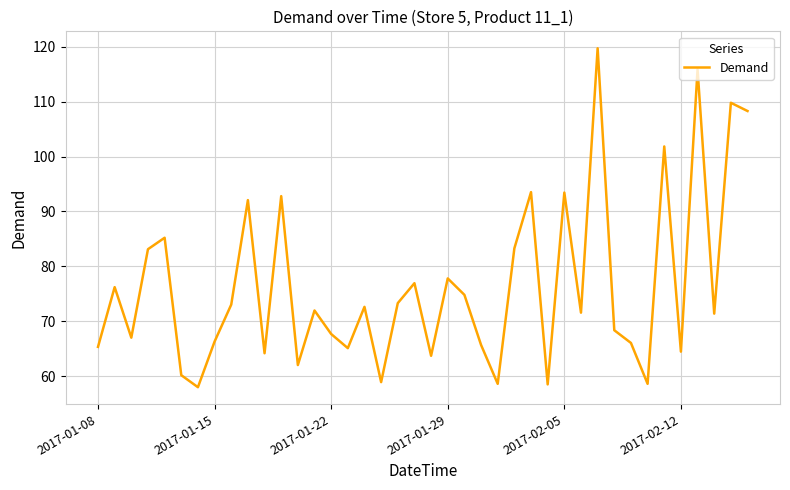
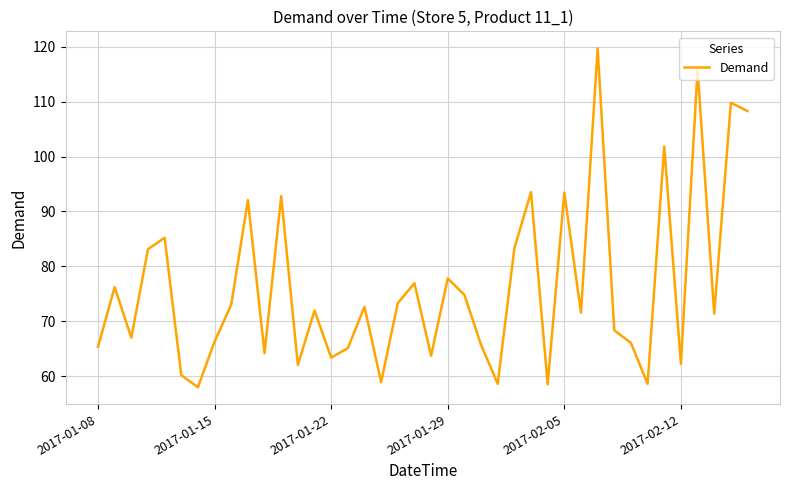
  {
    "2017-01-08": 65,
    "2017-01-15": 66,
-   "2017-01-22": 68,
+   "2017-01-22": 63,
    "2017-01-29": 78,
    "2017-02-05": 93,
-   "2017-02-12": 64
+   "2017-02-12": 62
  }
